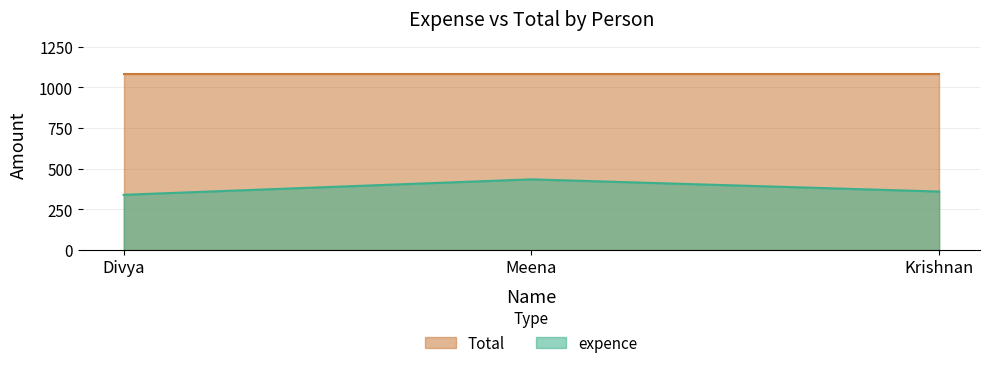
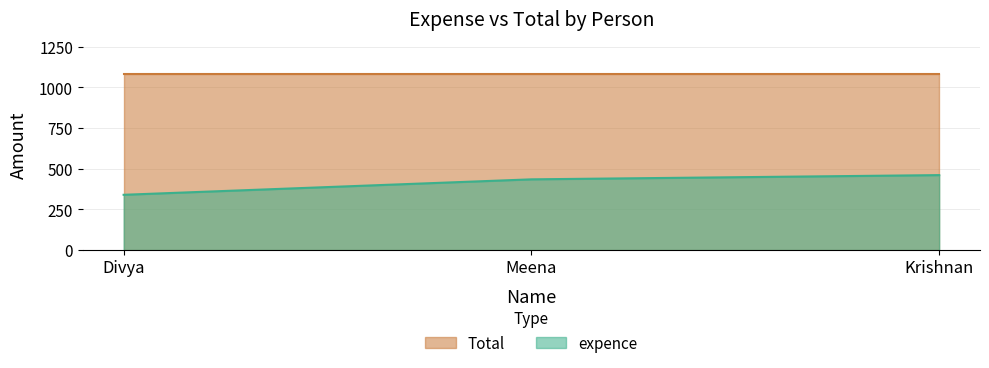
  {
    "Total": {
      "Divya": 1080,
      "Meena": 1080,
      "Krishnan": 1080
    },
    "expence": {
      "Divya": 340,
      "Meena": 440,
-     "Krishnan": 360
+     "Krishnan": 460
    }
  }
